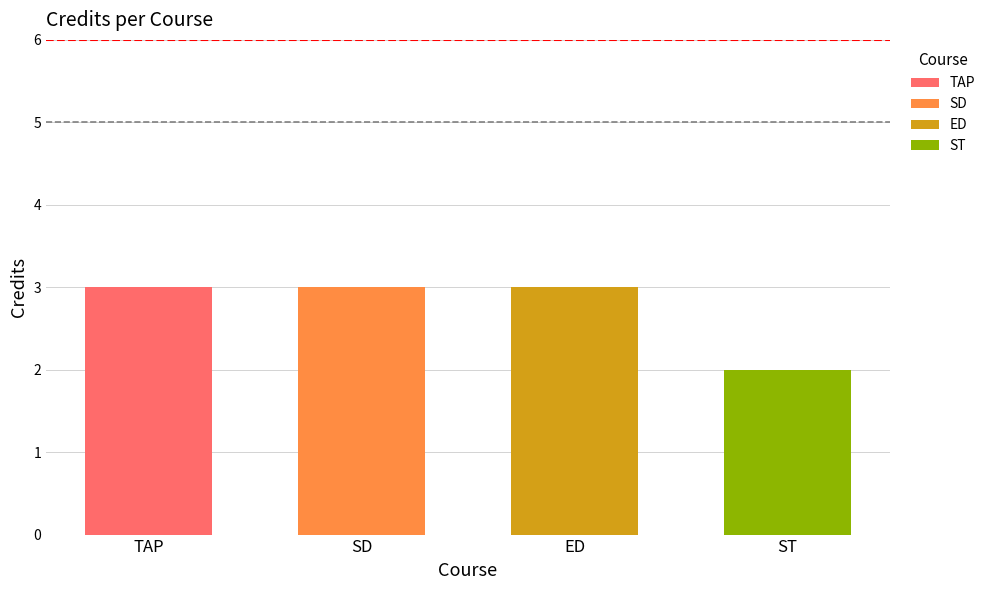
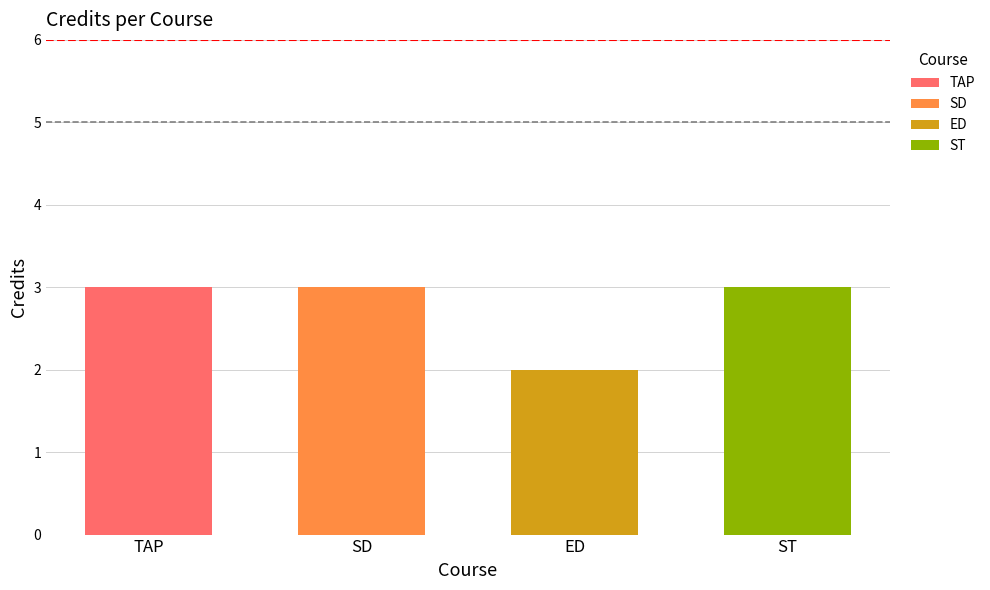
  {
    "ED": {
-     "ED": 3
+     "ED": 2
    },
    "ST": {
-     "ST": 2
+     "ST": 3
    }
  }
